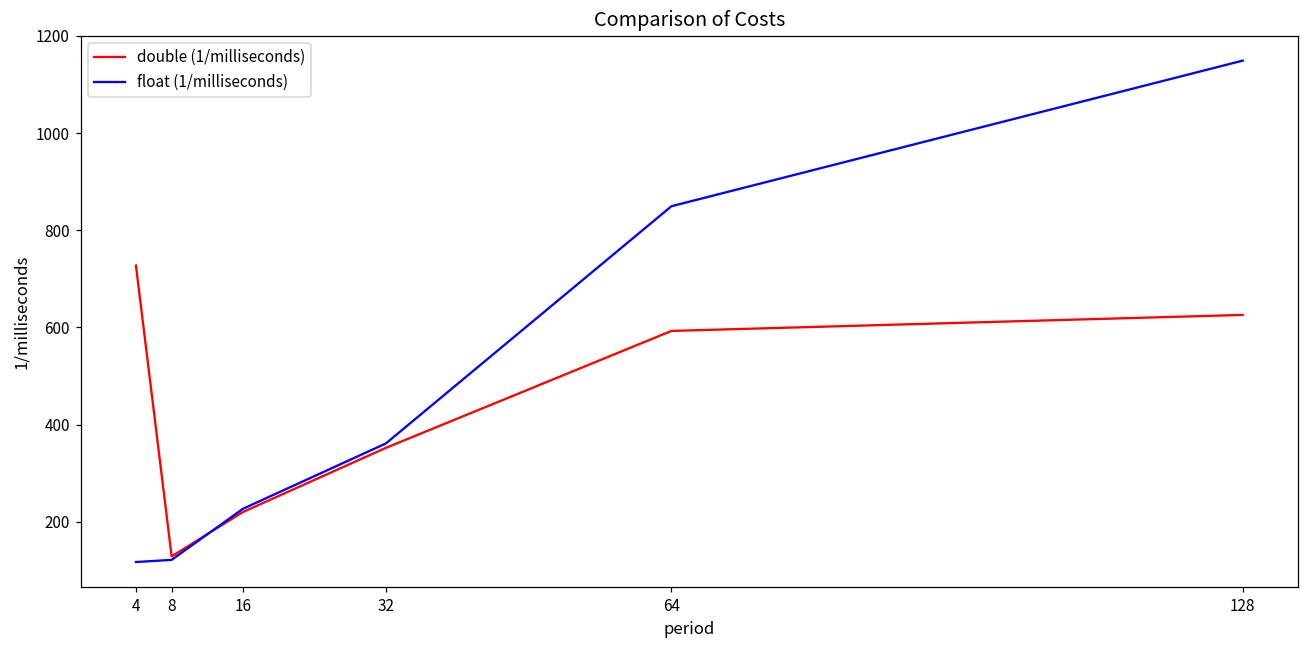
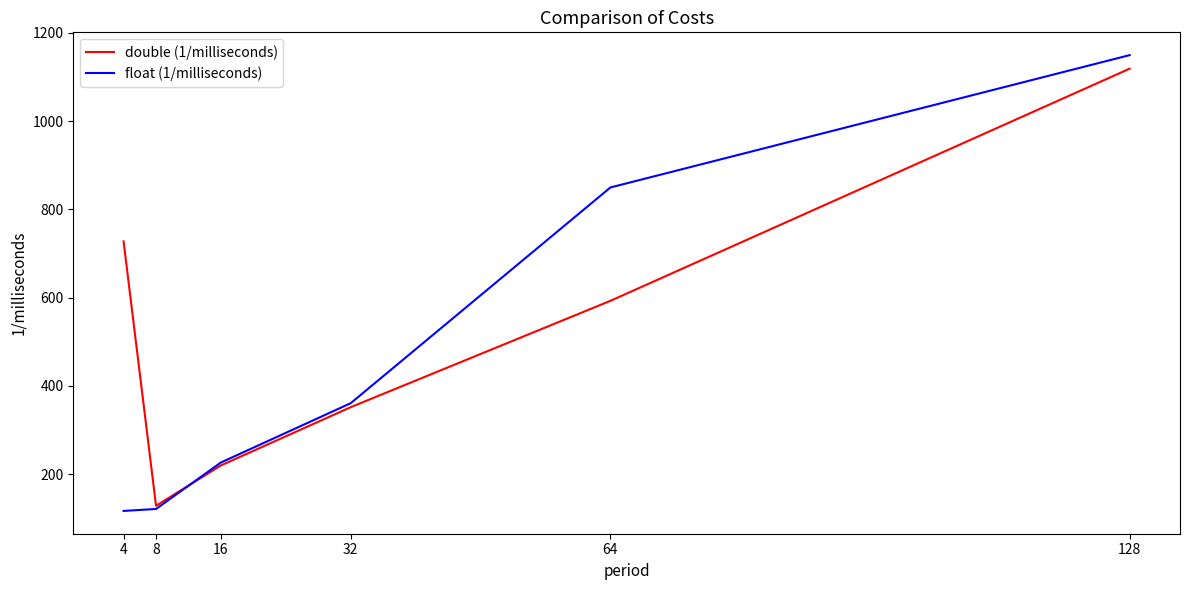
  {
    "double (1/milliseconds)": {
      "4": 730,
      "8": 130,
      "16": 220,
      "32": 350,
      "64": 590,
-     "128": 630
+     "128": 1120
    },
    "float (1/milliseconds)": {
      "4": 120,
      "8": 120,
      "16": 230,
      "32": 360,
      "64": 850,
      "128": 1150
    }
  }
